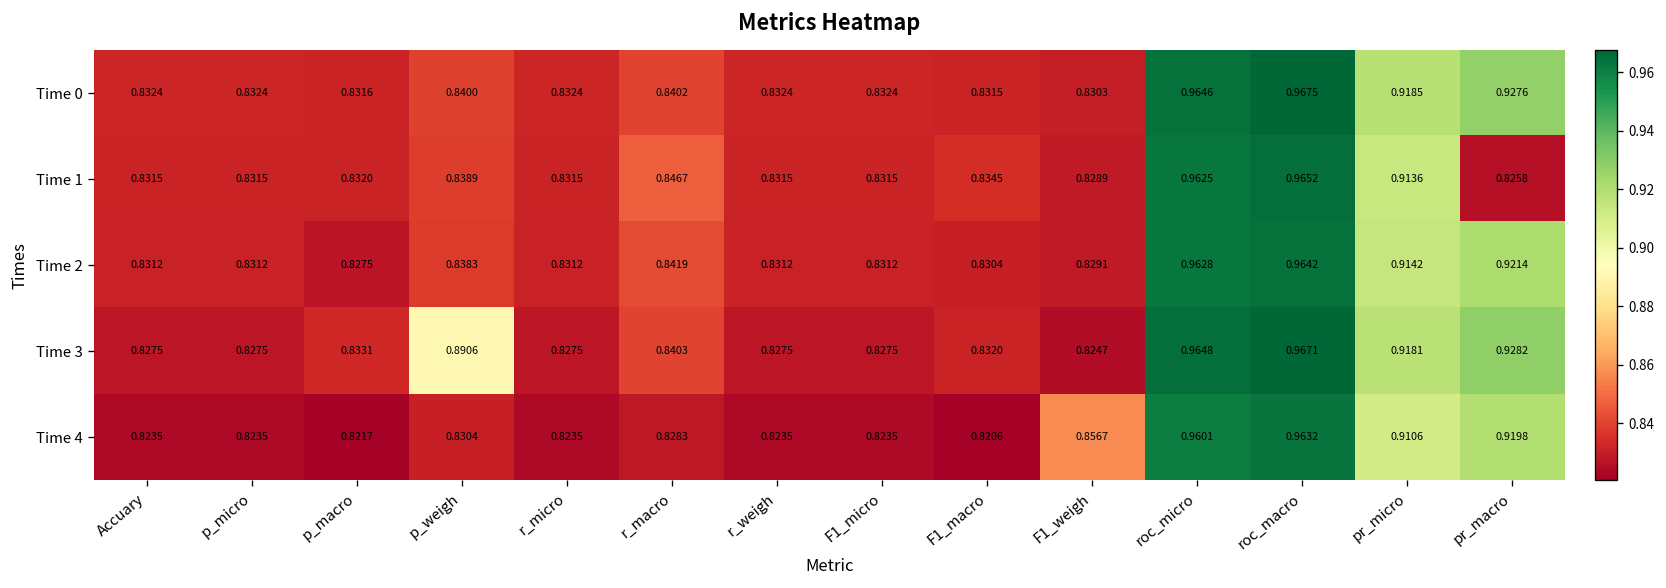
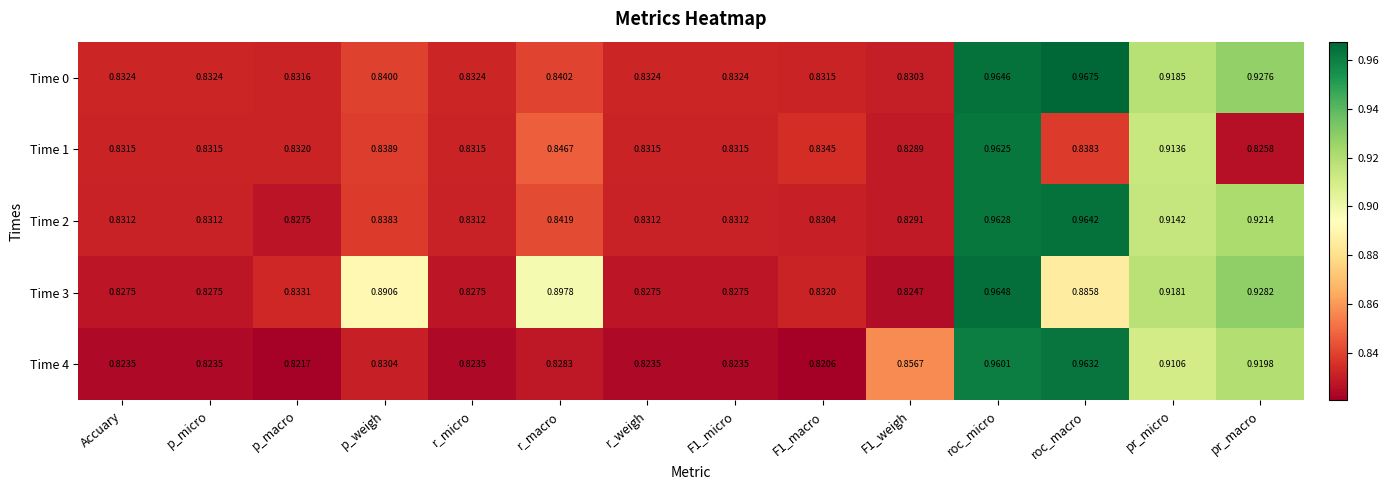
  {
    "Time 0": {
      "Accuary": 0.8324,
      "p_micro": 0.8324,
      "p_macro": 0.8316,
      "p_weigh": 0.8400,
      "r_micro": 0.8324,
      "r_macro": 0.8402,
      "r_weigh": 0.8324,
      "F1_micro": 0.8324,
      "F1_macro": 0.8315,
      "F1_weigh": 0.8303,
      "roc_micro": 0.9646,
      "roc_macro": 0.9675,
      "pr_micro": 0.9185,
      "pr_macro": 0.9276
    },
    "Time 1": {
      "Accuary": 0.8315,
      "p_micro": 0.8315,
      "p_macro": 0.8320,
      "p_weigh": 0.8389,
      "r_micro": 0.8315,
      "r_macro": 0.8467,
      "r_weigh": 0.8315,
      "F1_micro": 0.8315,
      "F1_macro": 0.8345,
      "F1_weigh": 0.8289,
      "roc_micro": 0.9625,
-     "roc_macro": 0.9652,
+     "roc_macro": 0.8383,
      "pr_micro": 0.9136,
      "pr_macro": 0.8258
    },
    "Time 2": {
      "Accuary": 0.8312,
      "p_micro": 0.8312,
      "p_macro": 0.8275,
      "p_weigh": 0.8383,
      "r_micro": 0.8312,
      "r_macro": 0.8419,
      "r_weigh": 0.8312,
      "F1_micro": 0.8312,
      "F1_macro": 0.8304,
      "F1_weigh": 0.8291,
      "roc_micro": 0.9628,
      "roc_macro": 0.9642,
      "pr_micro": 0.9142,
      "pr_macro": 0.9214
    },
    "Time 3": {
      "Accuary": 0.8275,
      "p_micro": 0.8275,
      "p_macro": 0.8331,
      "p_weigh": 0.8906,
      "r_micro": 0.8275,
-     "r_macro": 0.8403,
+     "r_macro": 0.8978,
      "r_weigh": 0.8275,
      "F1_micro": 0.8275,
      "F1_macro": 0.8320,
      "F1_weigh": 0.8247,
      "roc_micro": 0.9648,
-     "roc_macro": 0.9671,
+     "roc_macro": 0.8858,
      "pr_micro": 0.9181,
      "pr_macro": 0.9282
    },
    "Time 4": {
      "Accuary": 0.8235,
      "p_micro": 0.8235,
      "p_macro": 0.8217,
      "p_weigh": 0.8304,
      "r_micro": 0.8235,
      "r_macro": 0.8283,
      "r_weigh": 0.8235,
      "F1_micro": 0.8235,
      "F1_macro": 0.8206,
      "F1_weigh": 0.8567,
      "roc_micro": 0.9601,
      "roc_macro": 0.9632,
      "pr_micro": 0.9106,
      "pr_macro": 0.9198
    }
  }
